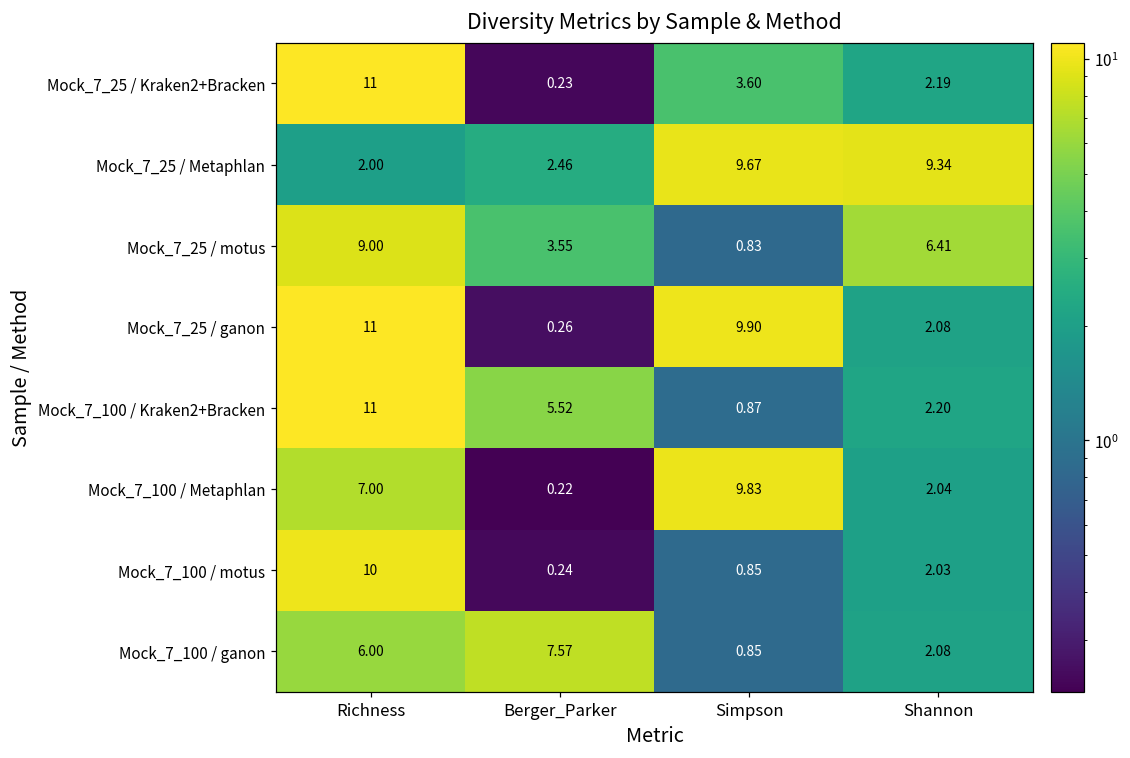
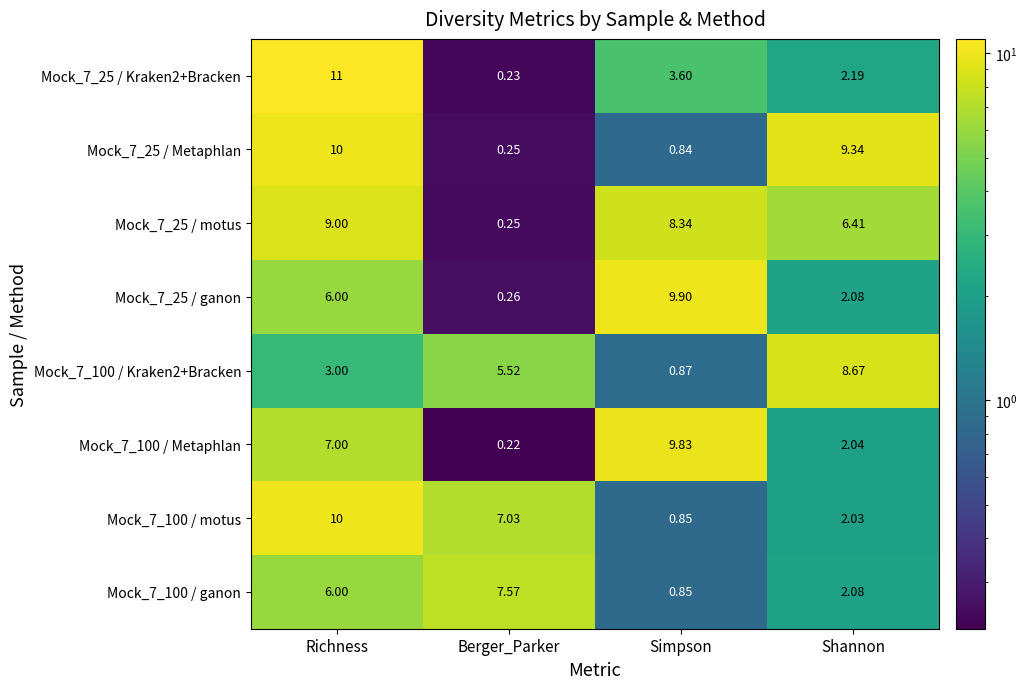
  {
    "Mock_7_25 / Kraken2+Bracken": {
      "Richness": 11,
      "Berger_Parker": 0.23,
      "Simpson": 3.60,
      "Shannon": 2.19
    },
    "Mock_7_25 / Metaphlan": {
-     "Richness": 2.00,
-     "Berger_Parker": 2.46,
-     "Simpson": 9.67,
+     "Richness": 10,
+     "Berger_Parker": 0.25,
+     "Simpson": 0.84,
      "Shannon": 9.34
    },
    "Mock_7_25 / motus": {
      "Richness": 9.00,
-     "Berger_Parker": 3.55,
-     "Simpson": 0.83,
+     "Berger_Parker": 0.25,
+     "Simpson": 8.34,
      "Shannon": 6.41
    },
    "Mock_7_25 / ganon": {
-     "Richness": 11,
+     "Richness": 6.00,
      "Berger_Parker": 0.26,
      "Simpson": 9.90,
      "Shannon": 2.08
    },
    "Mock_7_100 / Kraken2+Bracken": {
-     "Richness": 11,
+     "Richness": 3.00,
      "Berger_Parker": 5.52,
      "Simpson": 0.87,
-     "Shannon": 2.20
+     "Shannon": 8.67
    },
    "Mock_7_100 / Metaphlan": {
      "Richness": 7.00,
      "Berger_Parker": 0.22,
      "Simpson": 9.83,
      "Shannon": 2.04
    },
    "Mock_7_100 / motus": {
      "Richness": 10,
-     "Berger_Parker": 0.24,
+     "Berger_Parker": 7.03,
      "Simpson": 0.85,
      "Shannon": 2.03
    },
    "Mock_7_100 / ganon": {
      "Richness": 6.00,
      "Berger_Parker": 7.57,
      "Simpson": 0.85,
      "Shannon": 2.08
    }
  }
